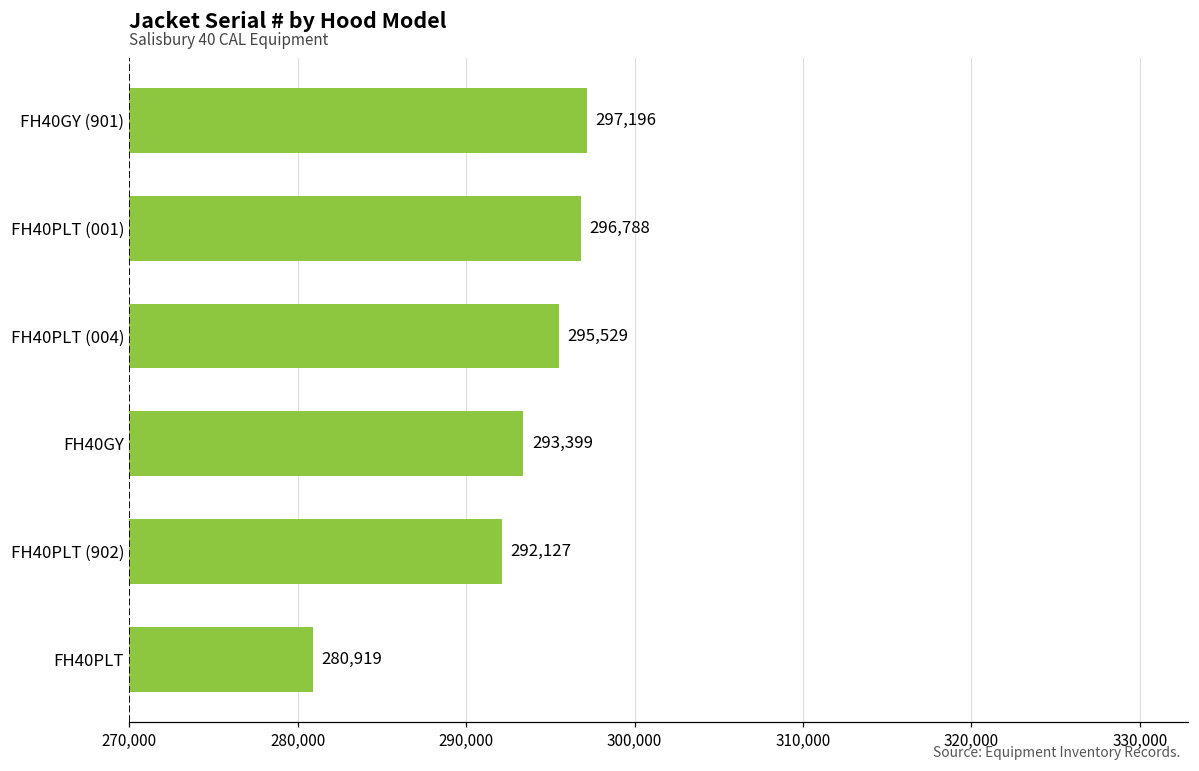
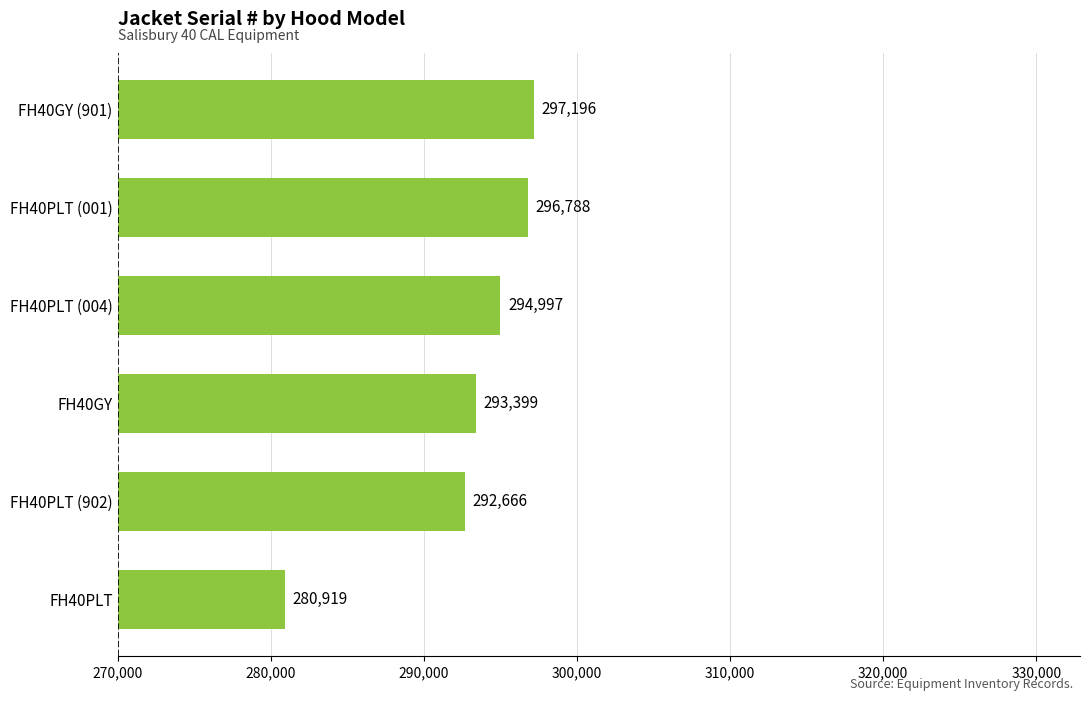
  {
    "FH40GY (901)": "297,196",
    "FH40PLT (001)": "296,788",
-   "FH40PLT (004)": "295,529",
+   "FH40PLT (004)": "294,997",
    "FH40GY": "293,399",
-   "FH40PLT (902)": "292,127",
+   "FH40PLT (902)": "292,666",
    "FH40PLT": "280,919"
  }
